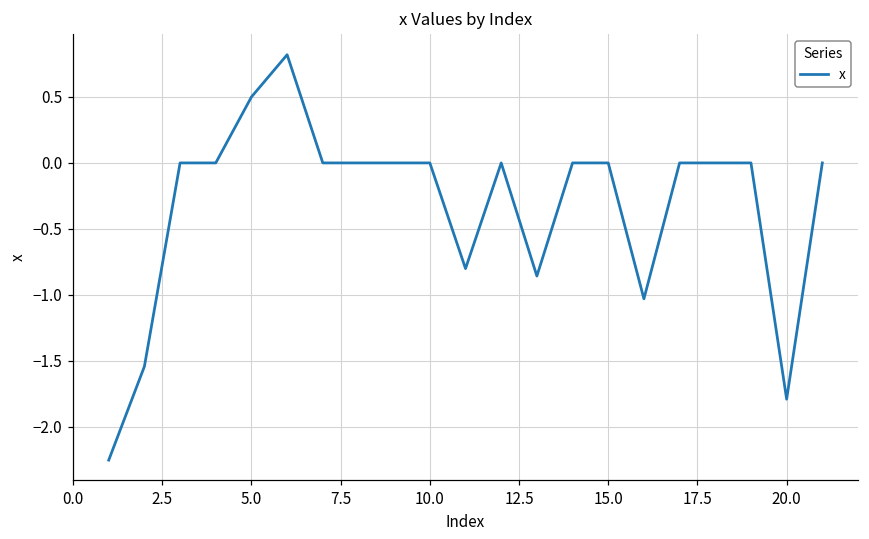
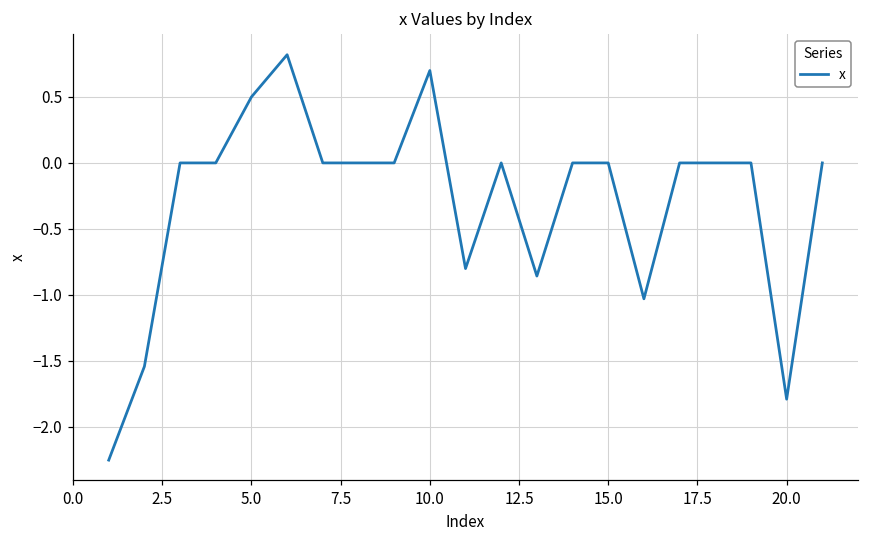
  {
    "5.0": 0.5,
-   "10.0": 0.0,
+   "10.0": 0.7,
    "15.0": 0.0,
    "20.0": -1.8
  }
